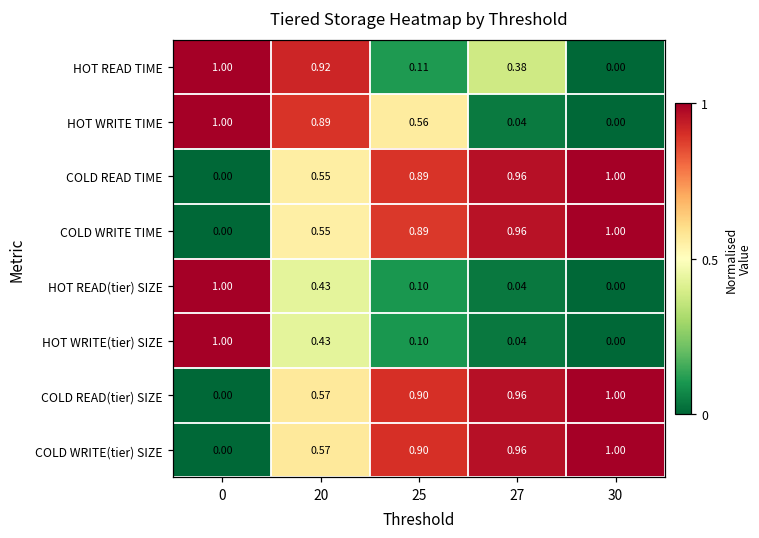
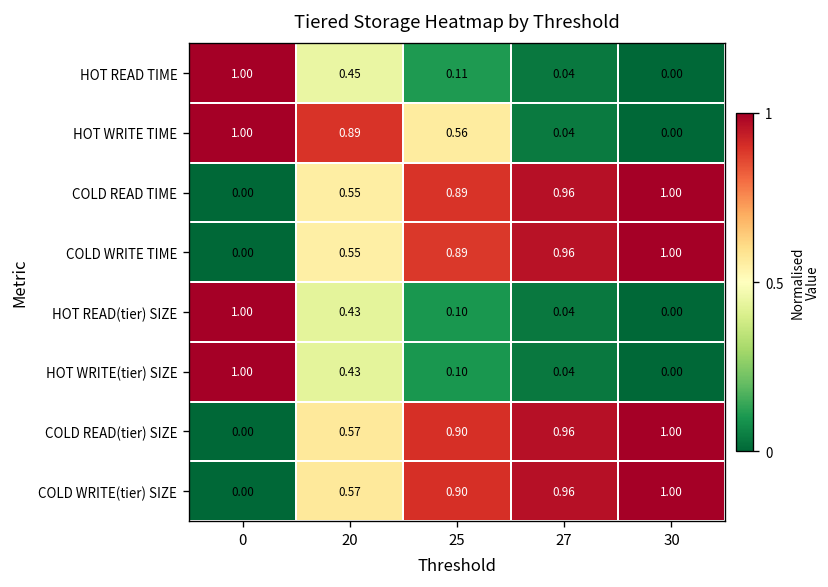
  {
    "HOT READ TIME": {
      "0": 1.00,
-     "20": 0.92,
+     "20": 0.45,
      "25": 0.11,
-     "27": 0.38,
+     "27": 0.04,
      "30": 0.00
    },
    "HOT WRITE TIME": {
      "0": 1.00,
      "20": 0.89,
      "25": 0.56,
      "27": 0.04,
      "30": 0.00
    },
    "COLD READ TIME": {
      "0": 0.00,
      "20": 0.55,
      "25": 0.89,
      "27": 0.96,
      "30": 1.00
    },
    "COLD WRITE TIME": {
      "0": 0.00,
      "20": 0.55,
      "25": 0.89,
      "27": 0.96,
      "30": 1.00
    },
    "HOT READ(tier) SIZE": {
      "0": 1.00,
      "20": 0.43,
      "25": 0.10,
      "27": 0.04,
      "30": 0.00
    },
    "HOT WRITE(tier) SIZE": {
      "0": 1.00,
      "20": 0.43,
      "25": 0.10,
      "27": 0.04,
      "30": 0.00
    },
    "COLD READ(tier) SIZE": {
      "0": 0.00,
      "20": 0.57,
      "25": 0.90,
      "27": 0.96,
      "30": 1.00
    },
    "COLD WRITE(tier) SIZE": {
      "0": 0.00,
      "20": 0.57,
      "25": 0.90,
      "27": 0.96,
      "30": 1.00
    }
  }
